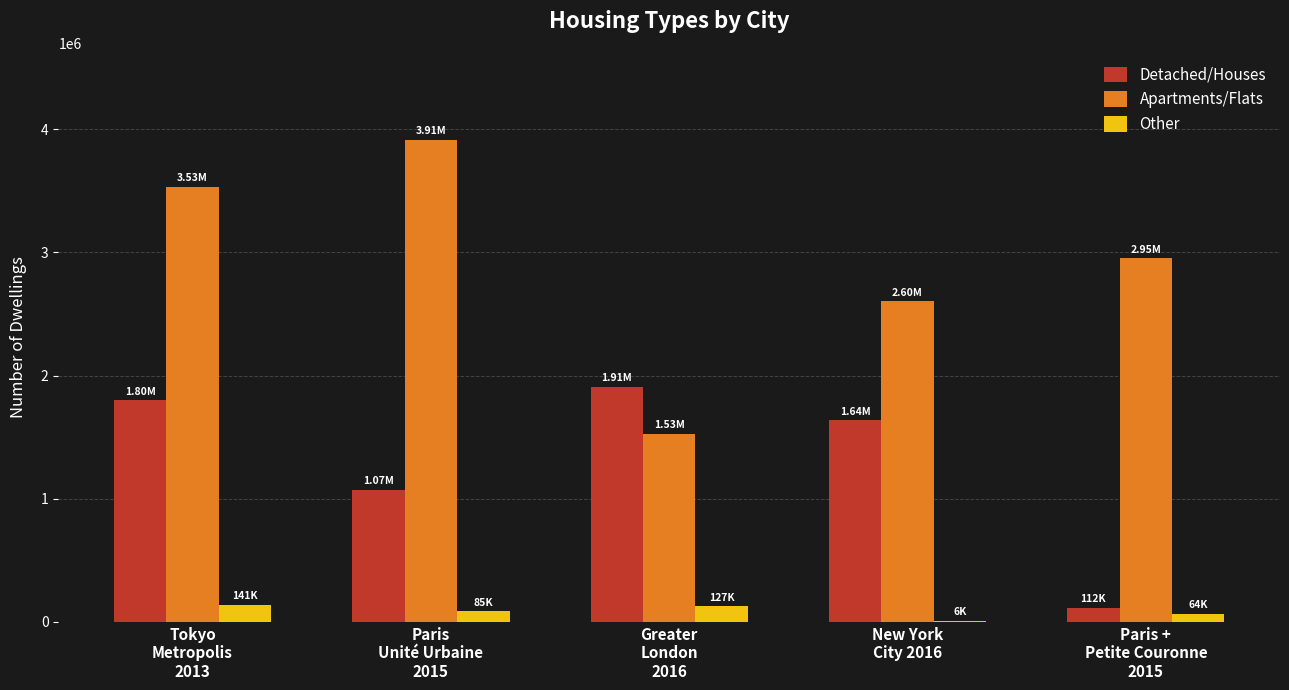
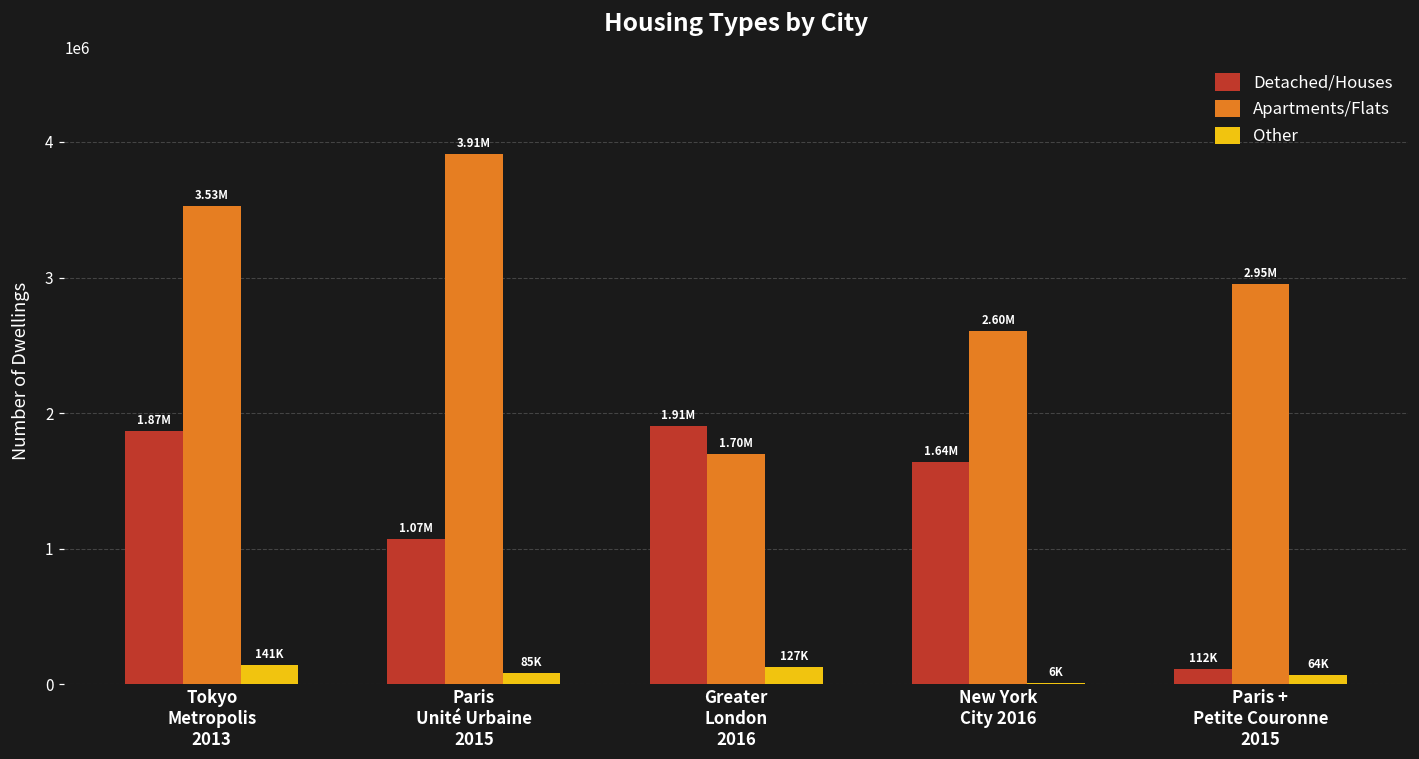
  {
    "Detached/Houses": {
-     "Tokyo Metropolis 2013": "1.80M",
+     "Tokyo Metropolis 2013": "1.87M",
      "Paris Unité Urbaine 2015": "1.07M",
      "Greater London 2016": "1.91M",
      "New York City 2016": "1.64M",
      "Paris + Petite Couronne 2015": "112K"
    },
    "Apartments/Flats": {
      "Tokyo Metropolis 2013": "3.53M",
      "Paris Unité Urbaine 2015": "3.91M",
-     "Greater London 2016": "1.53M",
+     "Greater London 2016": "1.70M",
      "New York City 2016": "2.60M",
      "Paris + Petite Couronne 2015": "2.95M"
    },
    "Other": {
      "Tokyo Metropolis 2013": "141K",
      "Paris Unité Urbaine 2015": "85K",
      "Greater London 2016": "127K",
      "New York City 2016": "6K",
      "Paris + Petite Couronne 2015": "64K"
    }
  }
